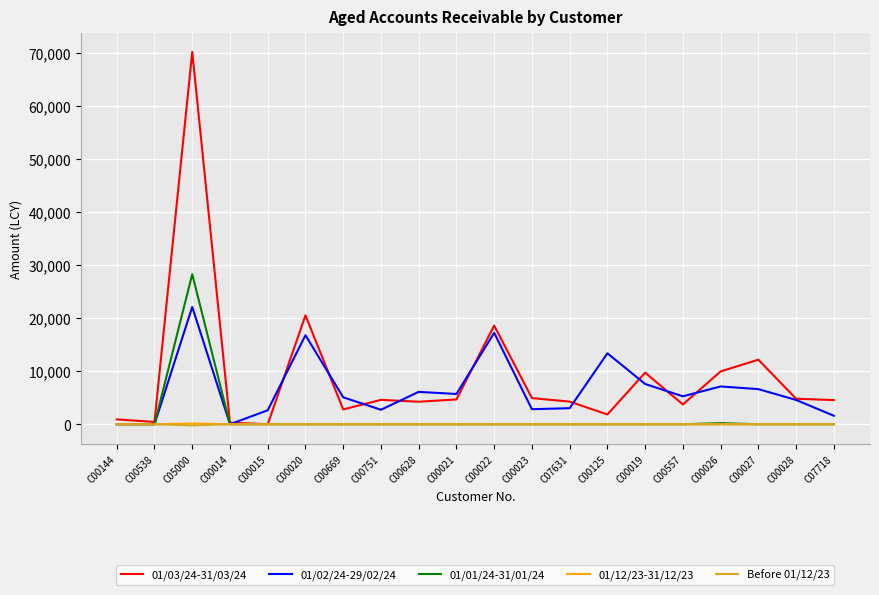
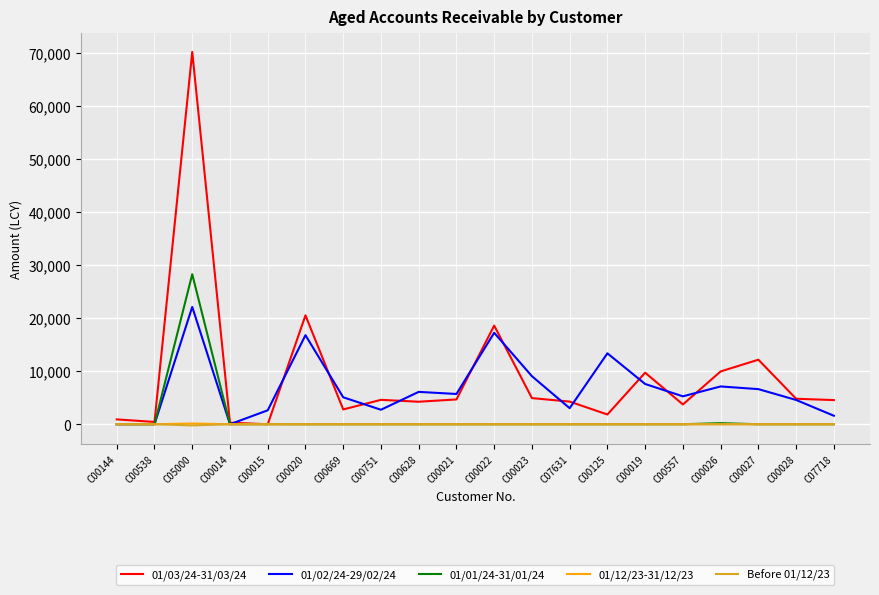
  {
    "01/03/24-31/03/24": {
      "C00144": "1,000",
      "C05000": "70,000",
      "C00020": "21,000",
      "C00669": "3,000",
      "C00751": "5,000",
      "C00628": "4,000",
      "C00021": "5,000",
      "C00022": "19,000",
      "C00023": "5,000",
      "C07631": "4,000",
      "C00125": "2,000",
      "C00019": "10,000",
      "C00557": "4,000",
      "C00026": "10,000",
      "C00027": "12,000",
      "C07718": "5,000"
    },
    "01/02/24-29/02/24": {
      "C05000": "22,000",
      "C00015": "3,000",
      "C00020": "17,000",
      "C00669": "5,000",
      "C00751": "3,000",
      "C00628": "6,000",
      "C00021": "6,000",
      "C00022": "17,000",
-     "C00023": "3,000",
+     "C00023": "9,000",
      "C07631": "3,000",
      "C00125": "13,000",
      "C00019": "8,000",
      "C00557": "5,000",
      "C00026": "7,000",
      "C00027": "7,000",
      "C07718": "2,000"
    },
    "01/01/24-31/01/24": {
      "C05000": "28,000"
    }
  }
